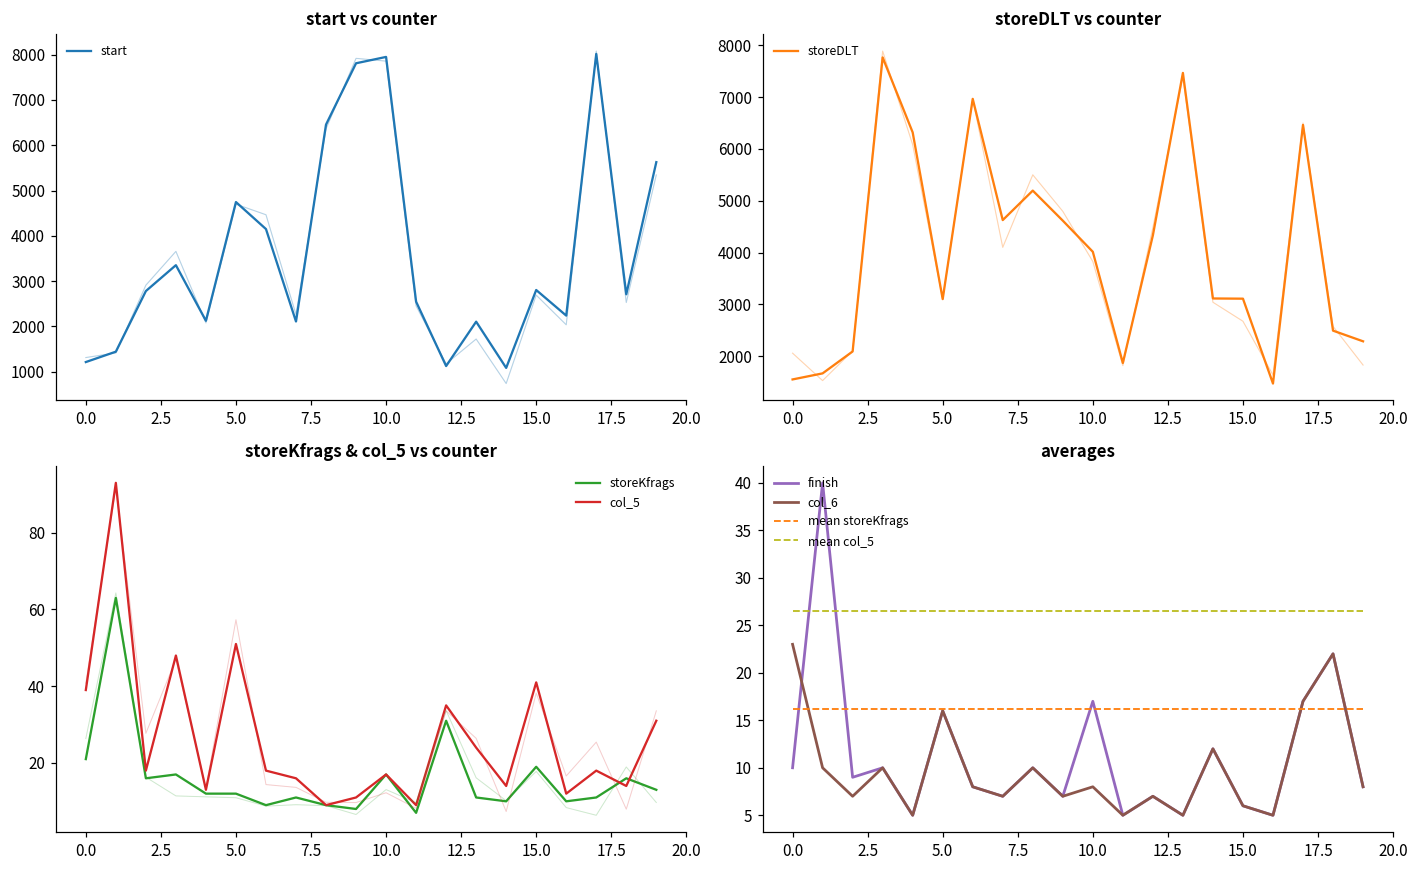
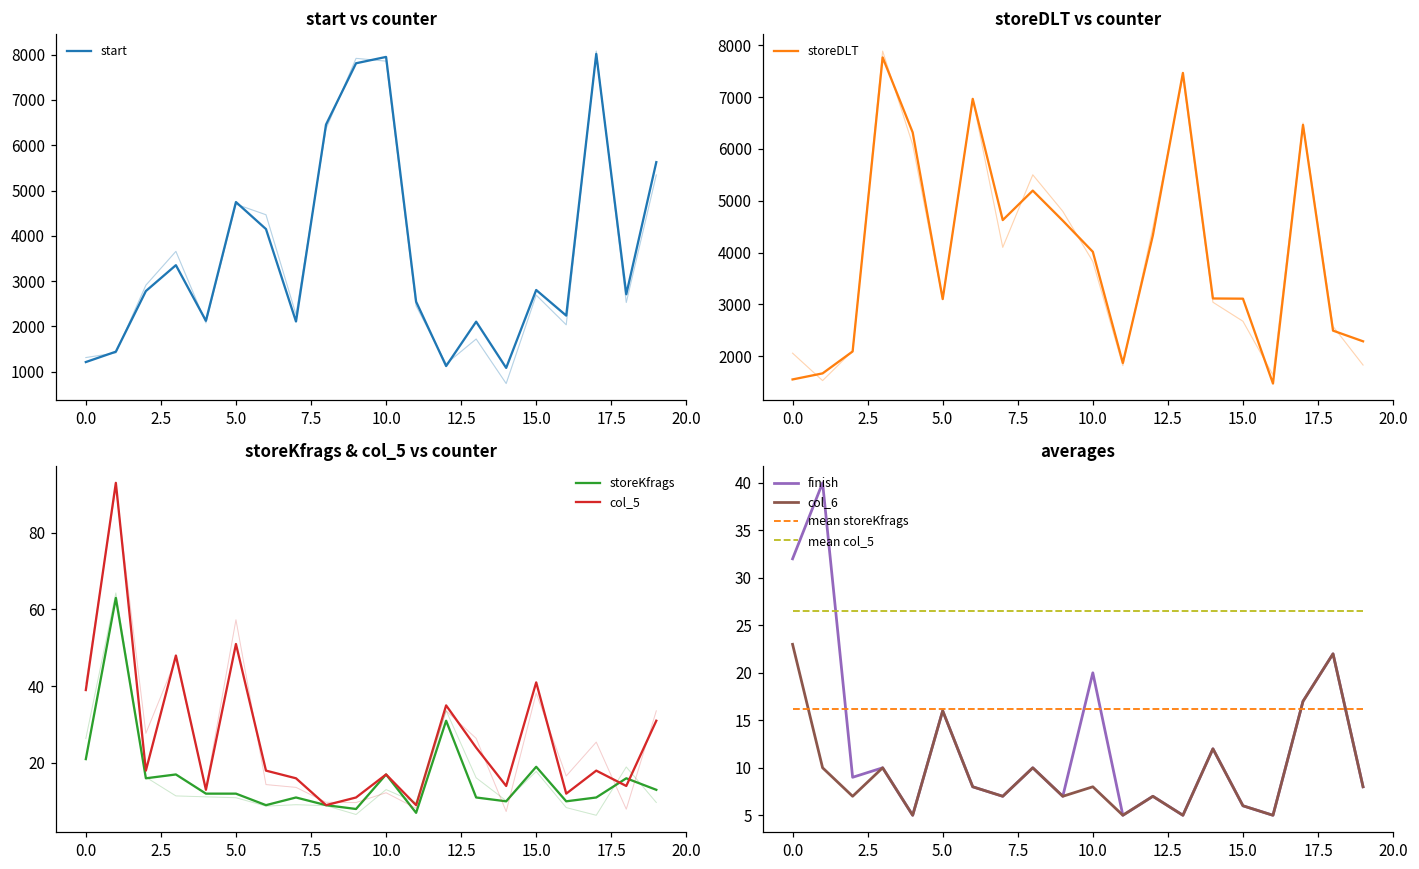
  {
    "averages": {
      "finish": {
-       "0.0": 10,
-       "10.0": 17
+       "0.0": 32,
+       "10.0": 20
      },
      "col_6": {
        "0.0": 23,
        "10.0": 8
      },
      "mean storeKfrags": {
        "0.0": 16,
        "10.0": 16,
        "15.0": 16
      },
      "mean col_5": {
        "0.0": 27,
        "5.0": 27,
        "10.0": 27,
        "15.0": 27
      }
    }
  }
